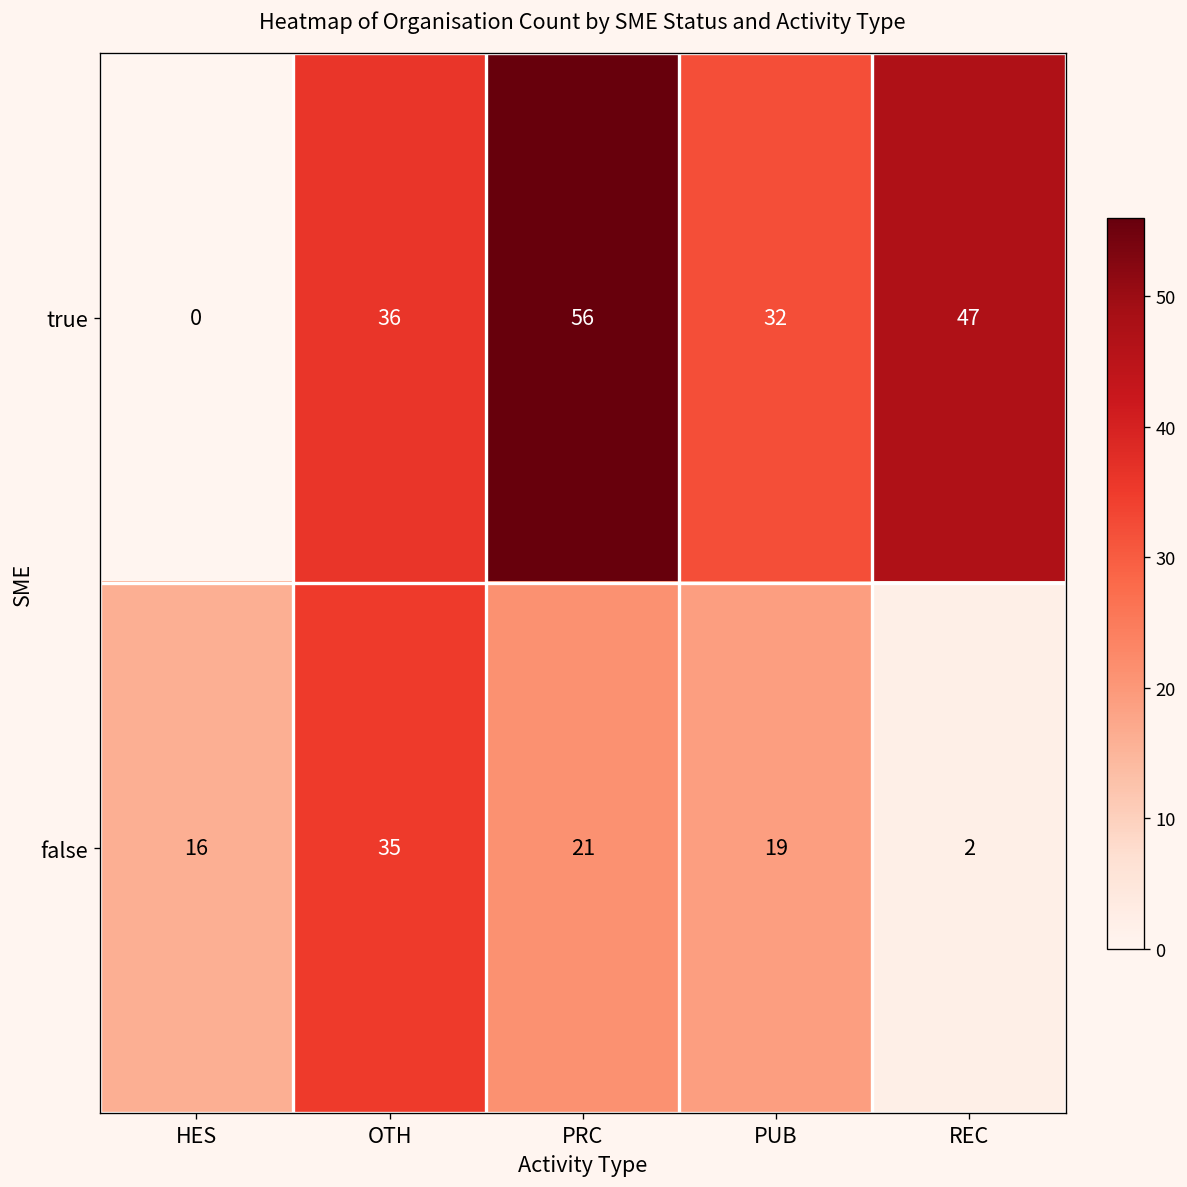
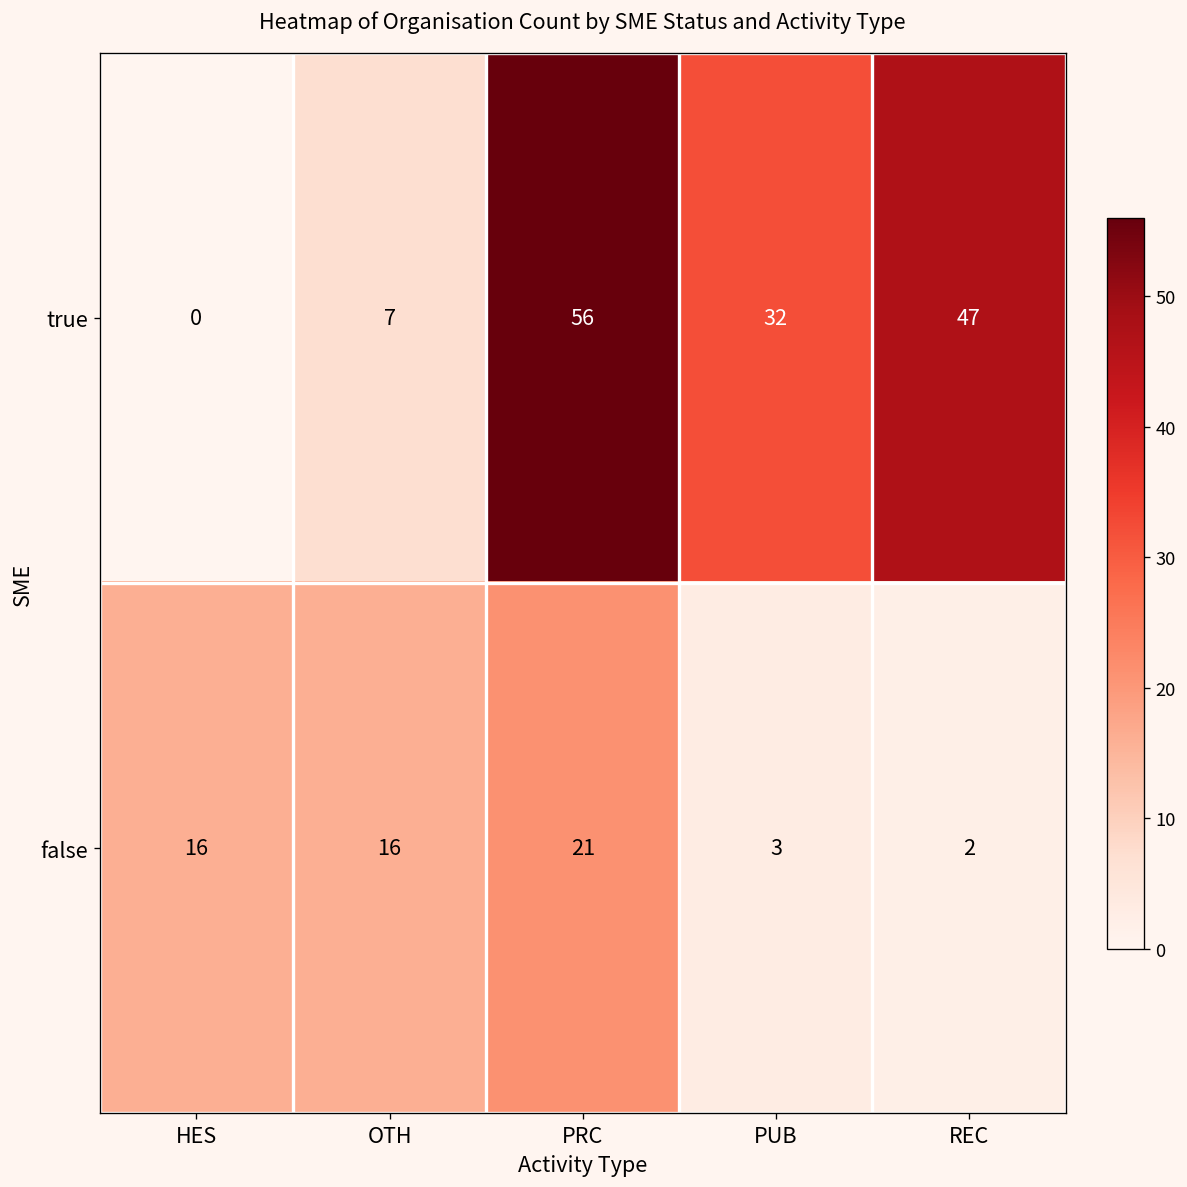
  {
    "true": {
      "HES": 0,
-     "OTH": 36,
+     "OTH": 7,
      "PRC": 56,
      "PUB": 32,
      "REC": 47
    },
    "false": {
      "HES": 16,
-     "OTH": 35,
+     "OTH": 16,
      "PRC": 21,
-     "PUB": 19,
+     "PUB": 3,
      "REC": 2
    }
  }
